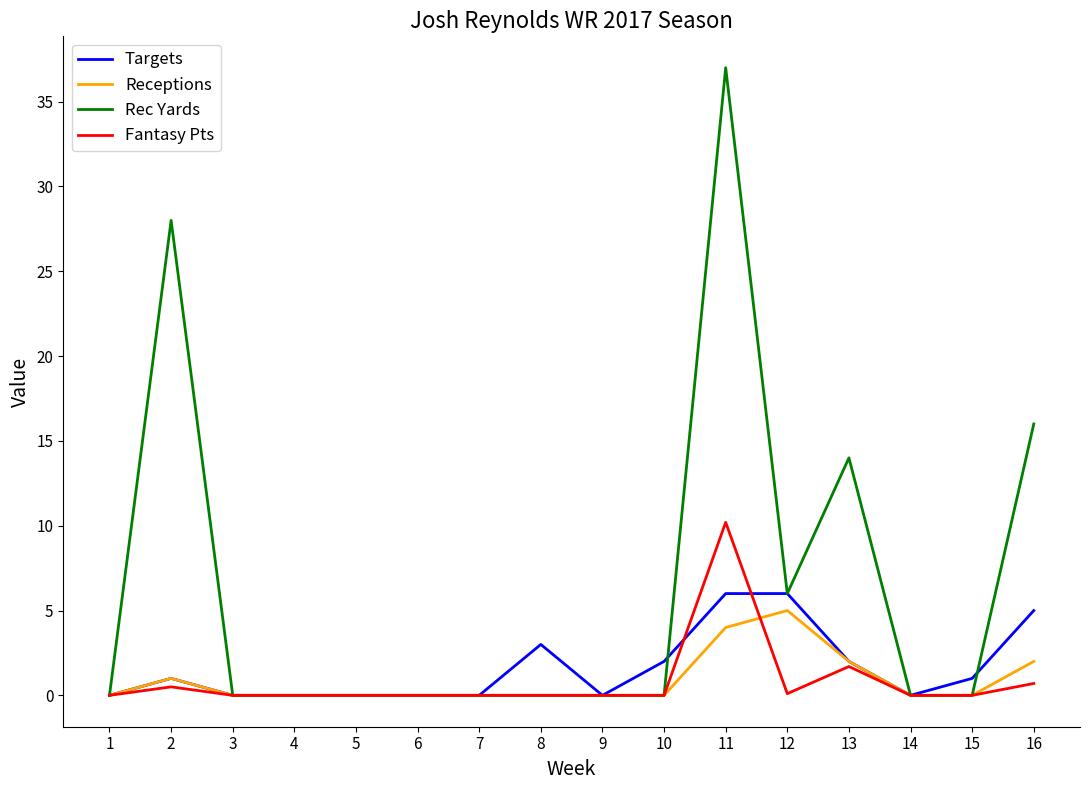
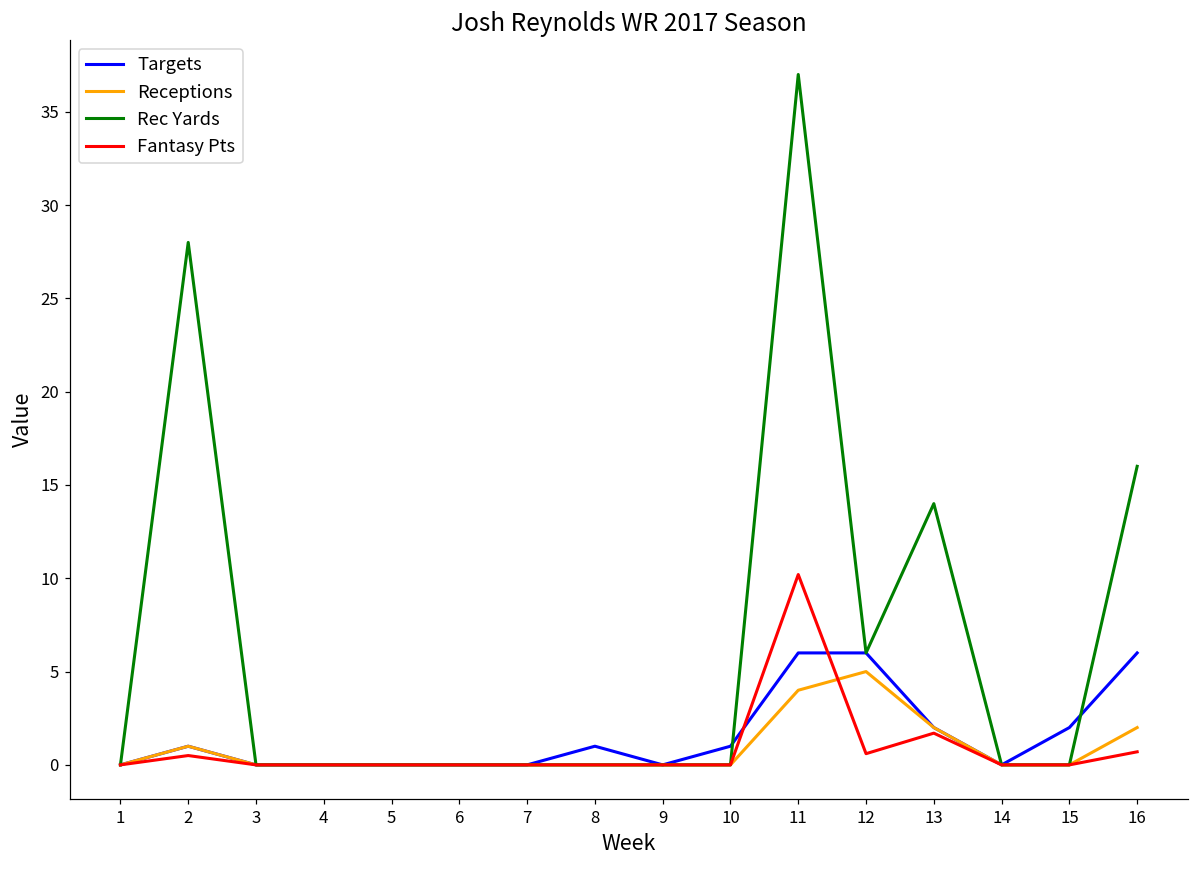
  {
    "Targets": {
-     "8": 3,
-     "10": 2,
+     "8": 1,
+     "10": 1,
      "11": 6,
-     "15": 1,
-     "16": 5
+     "15": 2,
+     "16": 6
    },
    "Receptions": {
      "11": 4.0,
      "12": 5.0,
      "16": 2.0
    },
    "Rec Yards": {
      "2": 28.0,
      "11": 37.0,
      "13": 14.0,
      "16": 16.0
    },
    "Fantasy Pts": {
      "2": 0.5,
      "11": 10.2,
-     "12": 0.1,
+     "12": 0.6,
      "13": 1.7,
      "16": 0.7
    }
  }
